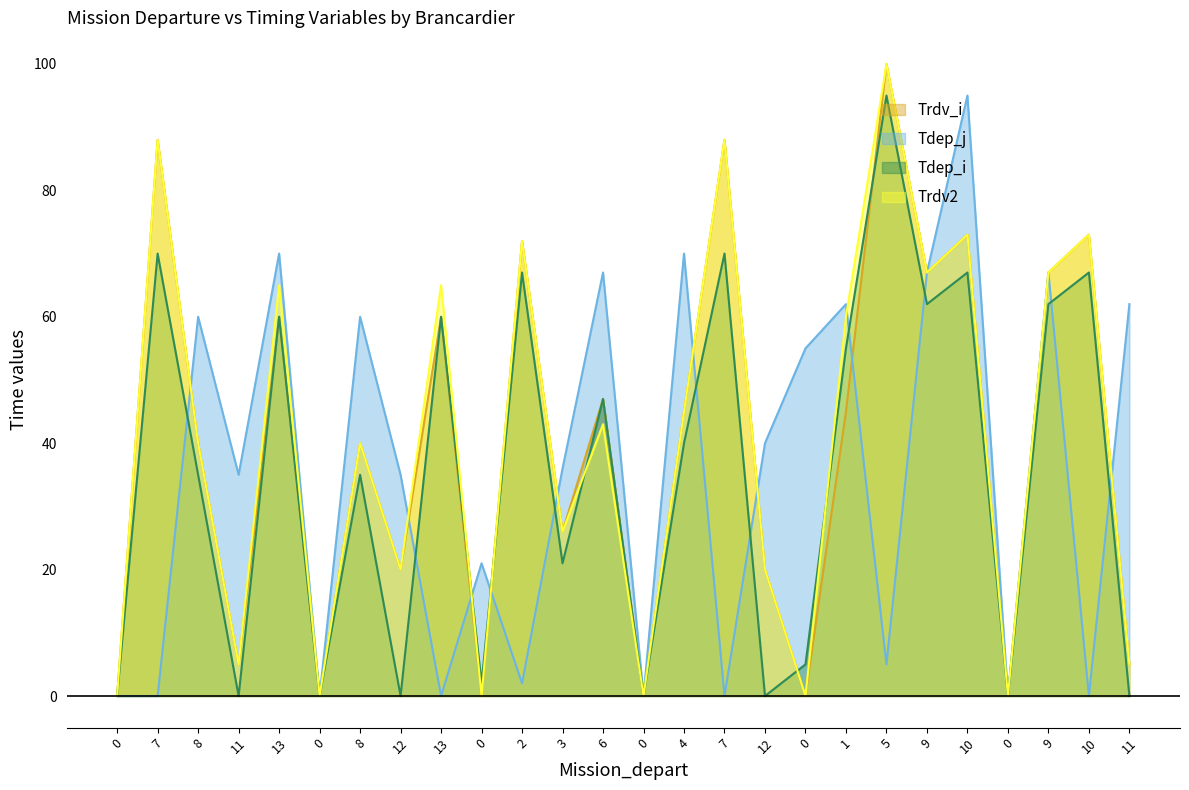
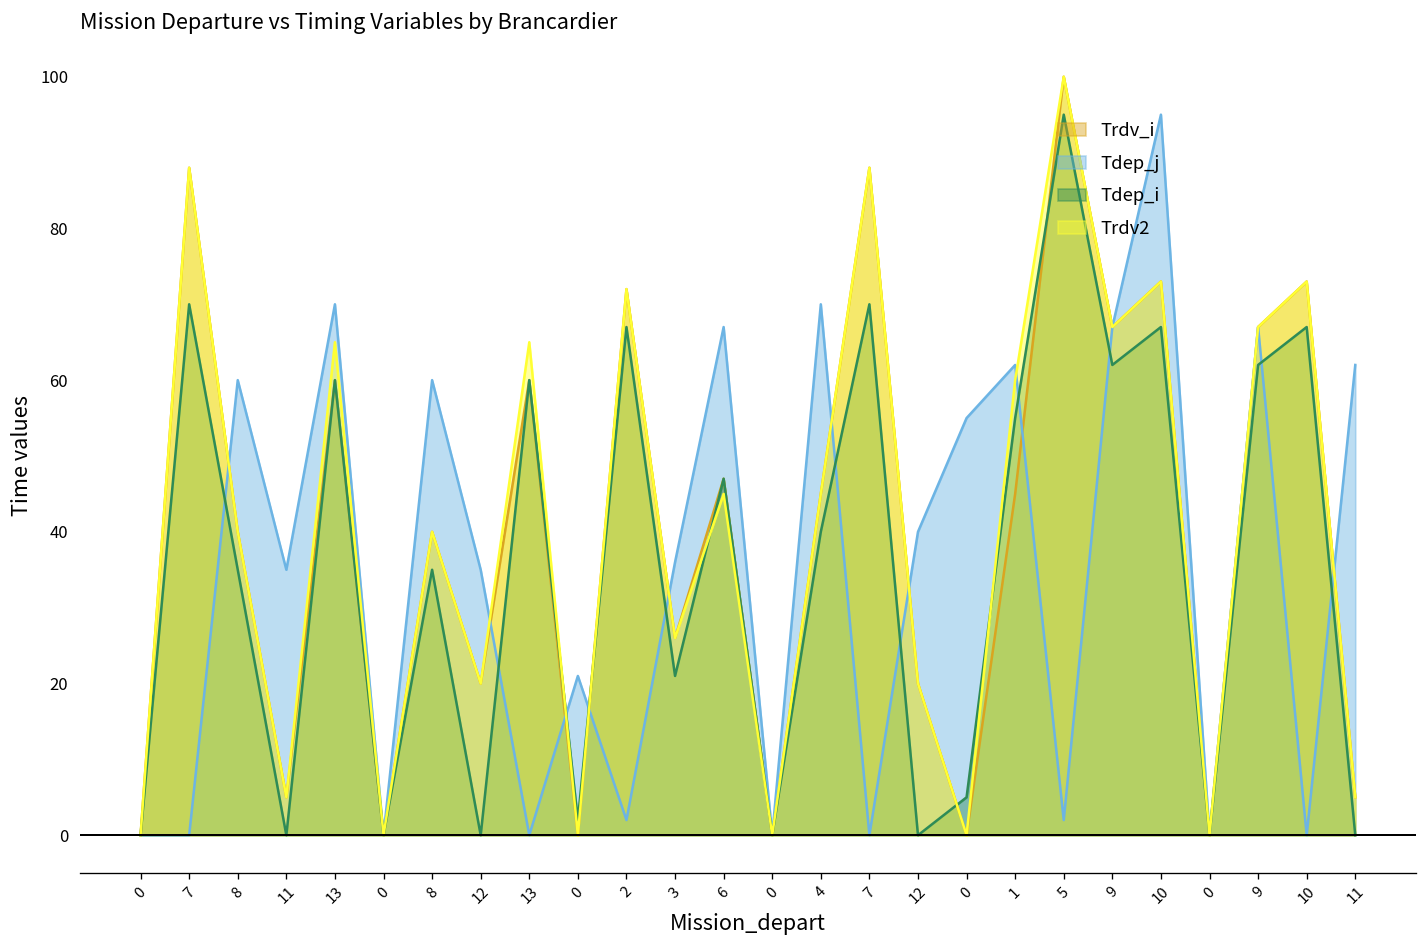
  {
    "Trdv_i": {
      "1": 45
    },
    "Tdep_j": {
      "2": 2,
      "3": 36,
      "6": 67,
      "4": 70,
      "1": 62,
-     "5": 5
+     "5": 2
    },
    "Tdep_i": {
      "2": 67,
      "3": 21,
      "4": 40,
      "1": 55,
      "5": 95
    },
    "Trdv2": {
-     "6": 43,
+     "6": 45,
      "1": 60
    }
  }
